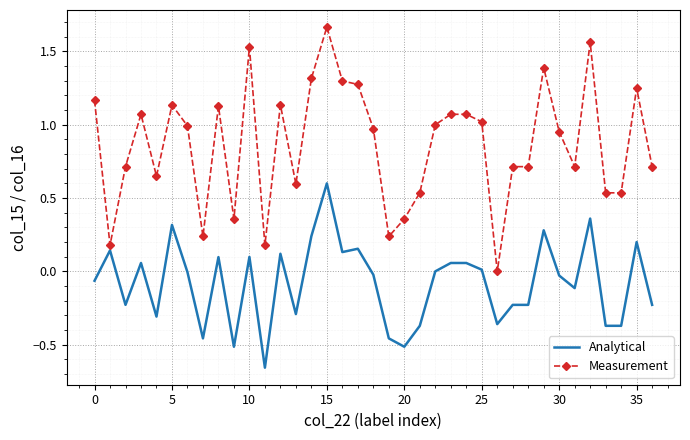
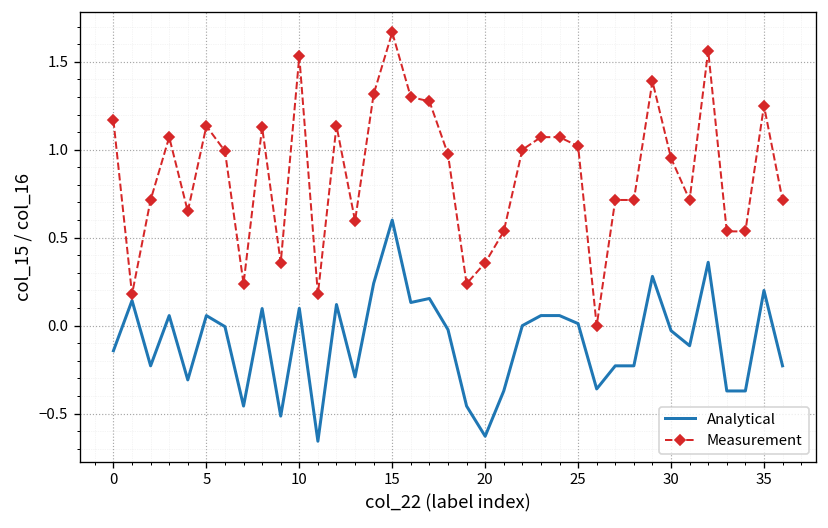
  {
    "Analytical": {
-     "0": -0.06,
-     "5": 0.32,
+     "0": -0.14,
+     "5": 0.06,
      "10": 0.10,
      "15": 0.60,
-     "20": -0.51,
+     "20": -0.63,
      "25": 0.01,
      "30": -0.03,
      "35": 0.20
    },
    "Measurement": {
      "0": 1.17,
      "5": 1.13,
      "10": 1.53,
      "15": 1.67,
      "20": 0.36,
      "25": 1.02,
      "30": 0.95,
      "35": 1.25
    }
  }
